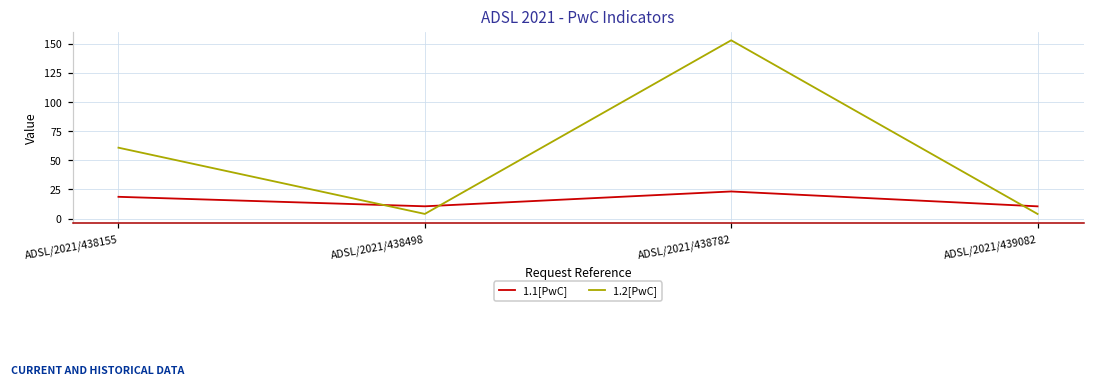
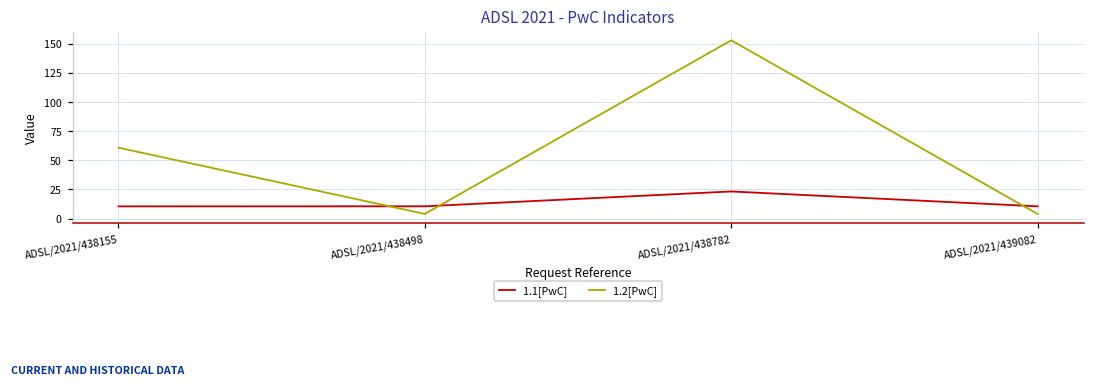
  {
    "1.1[PwC]": {
-     "ADSL/2021/438155": 19,
+     "ADSL/2021/438155": 10,
      "ADSL/2021/438498": 11,
      "ADSL/2021/438782": 23,
      "ADSL/2021/439082": 10
    },
    "1.2[PwC]": {
      "ADSL/2021/438155": 61,
      "ADSL/2021/438498": 4,
      "ADSL/2021/438782": 153,
      "ADSL/2021/439082": 4
    }
  }
